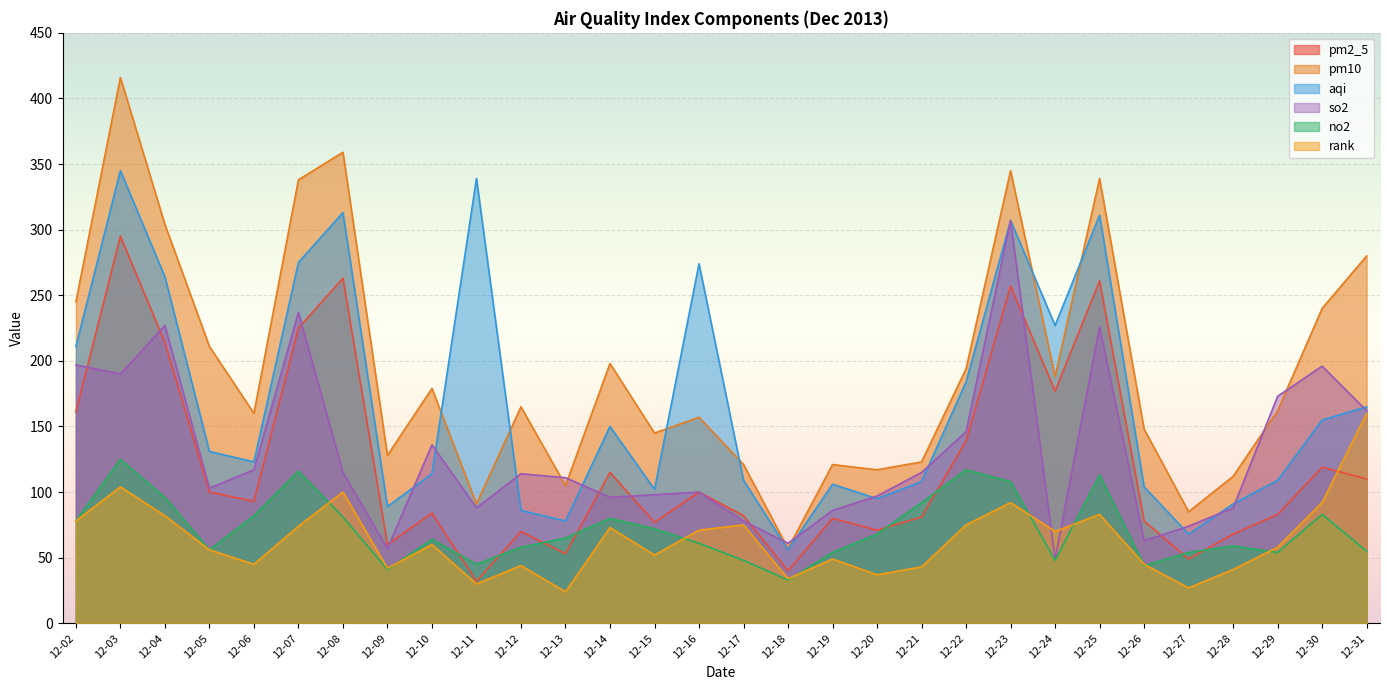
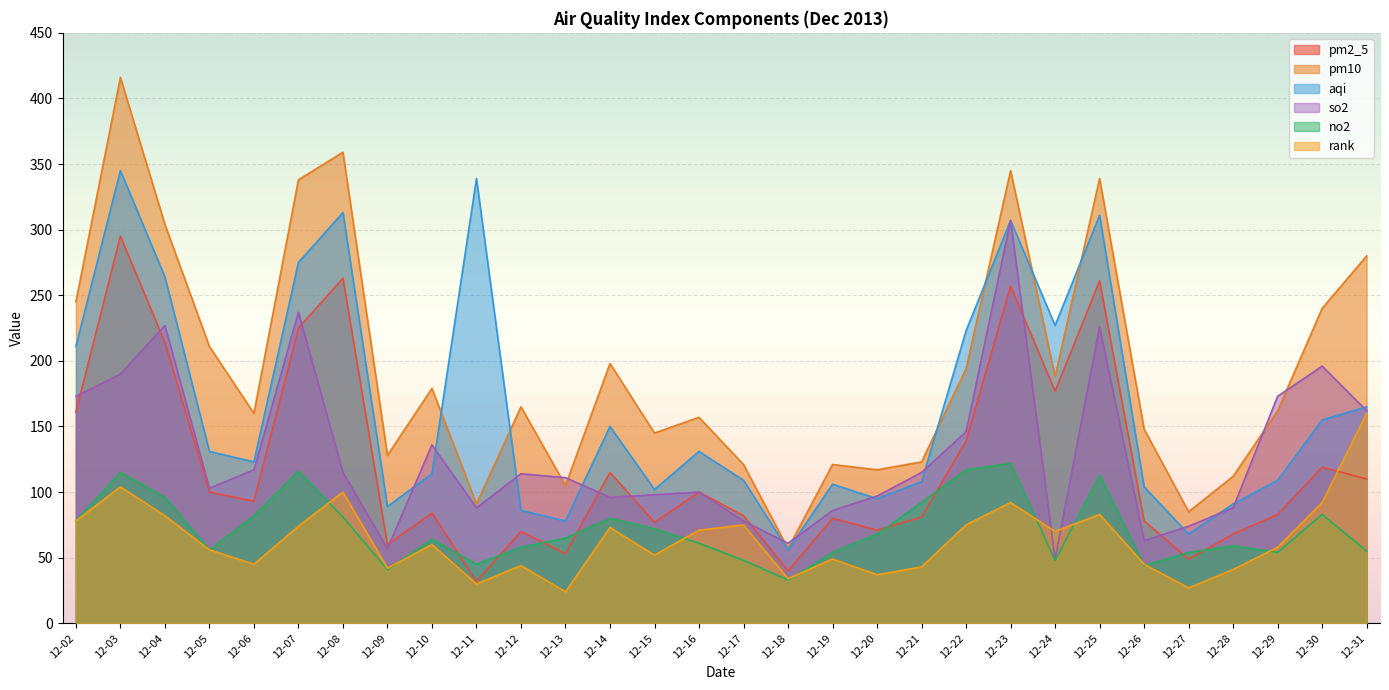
  {
    "aqi": {
      "12-02": 211,
      "12-03": 345,
      "12-04": 264,
      "12-05": 131,
      "12-06": 123,
      "12-07": 275,
      "12-08": 313,
      "12-09": 89,
      "12-10": 114,
      "12-11": 339,
      "12-12": 86,
      "12-13": 78,
      "12-14": 150,
      "12-15": 102,
-     "12-16": 274,
+     "12-16": 131,
      "12-17": 109,
      "12-19": 106,
      "12-20": 95,
      "12-21": 108,
-     "12-22": 184,
+     "12-22": 223,
      "12-24": 227,
      "12-25": 311,
      "12-26": 104,
      "12-27": 68,
      "12-28": 91,
      "12-29": 109,
      "12-30": 155,
      "12-31": 165
    },
    "so2": {
-     "12-02": 197,
+     "12-02": 173,
      "12-03": 190,
      "12-04": 227,
      "12-05": 103,
      "12-06": 117,
      "12-07": 237,
      "12-08": 115,
      "12-09": 57,
      "12-10": 136,
      "12-11": 88,
      "12-12": 114,
      "12-13": 111,
      "12-14": 96,
      "12-15": 98,
      "12-17": 78,
      "12-18": 61,
      "12-19": 86,
      "12-20": 97,
      "12-21": 115,
      "12-22": 146,
      "12-25": 226,
      "12-26": 63,
      "12-27": 74,
      "12-28": 88,
      "12-29": 173,
      "12-30": 196,
      "12-31": 162
    },
    "no2": {
-     "12-03": 125,
+     "12-03": 115,
      "12-04": 96,
      "12-06": 82,
      "12-07": 116,
      "12-08": 81,
      "12-10": 64,
      "12-11": 45,
      "12-12": 58,
      "12-13": 65,
      "12-14": 80,
      "12-15": 72,
      "12-16": 61,
      "12-17": 48,
      "12-19": 54,
      "12-20": 68,
      "12-21": 92,
      "12-22": 117,
-     "12-23": 108,
+     "12-23": 122,
      "12-25": 113,
      "12-27": 54,
      "12-28": 59,
      "12-29": 54,
      "12-30": 83,
      "12-31": 55
    }
  }
